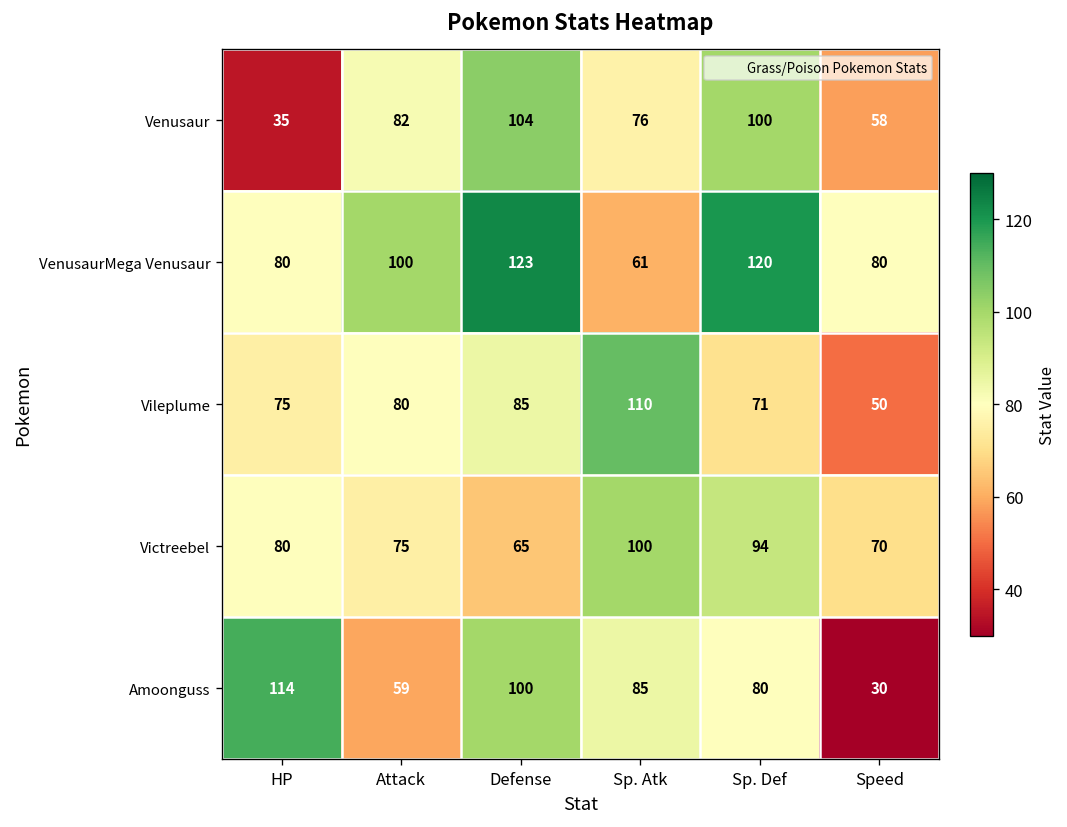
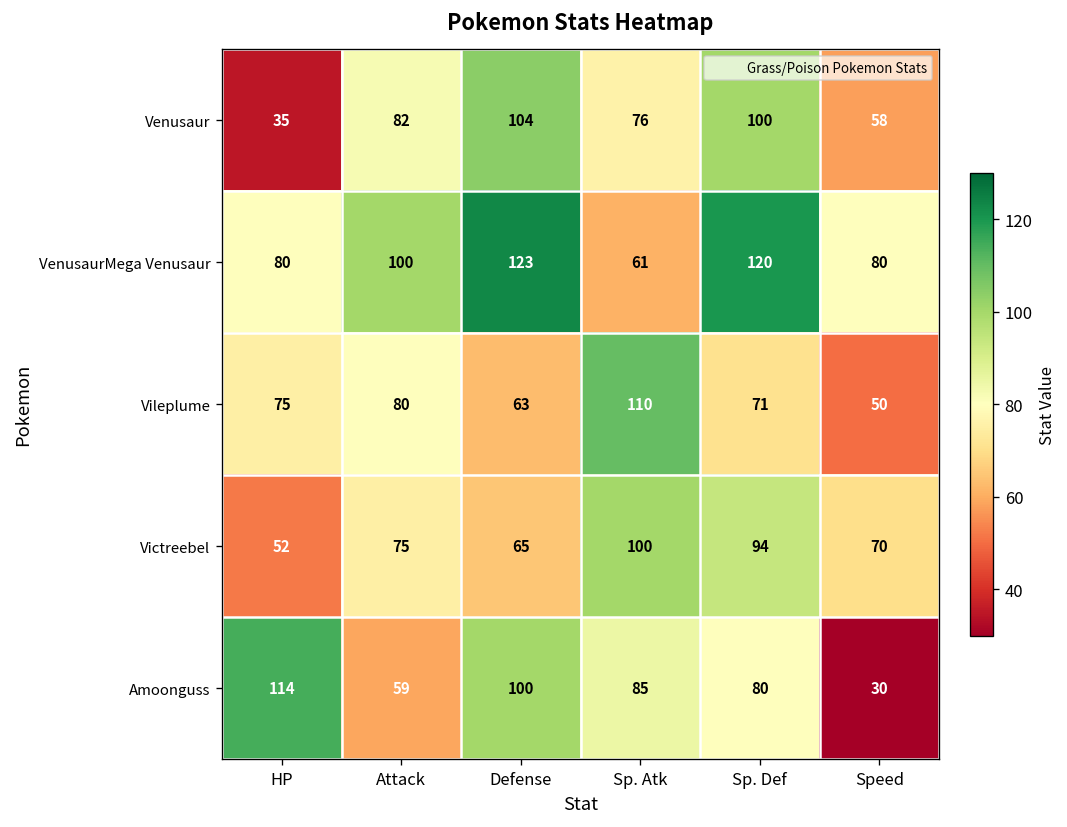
  {
    "Venusaur": {
      "HP": 35,
      "Attack": 82,
      "Defense": 104,
      "Sp. Atk": 76,
      "Sp. Def": 100,
      "Speed": 58
    },
    "VenusaurMega Venusaur": {
      "HP": 80,
      "Attack": 100,
      "Defense": 123,
      "Sp. Atk": 61,
      "Sp. Def": 120,
      "Speed": 80
    },
    "Vileplume": {
      "HP": 75,
      "Attack": 80,
-     "Defense": 85,
+     "Defense": 63,
      "Sp. Atk": 110,
      "Sp. Def": 71,
      "Speed": 50
    },
    "Victreebel": {
-     "HP": 80,
+     "HP": 52,
      "Attack": 75,
      "Defense": 65,
      "Sp. Atk": 100,
      "Sp. Def": 94,
      "Speed": 70
    },
    "Amoonguss": {
      "HP": 114,
      "Attack": 59,
      "Defense": 100,
      "Sp. Atk": 85,
      "Sp. Def": 80,
      "Speed": 30
    }
  }
